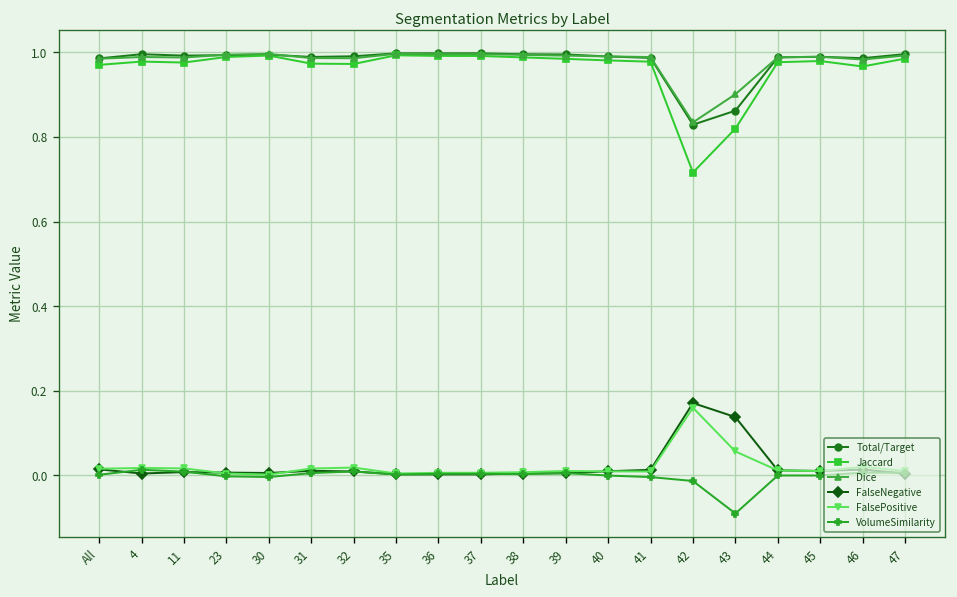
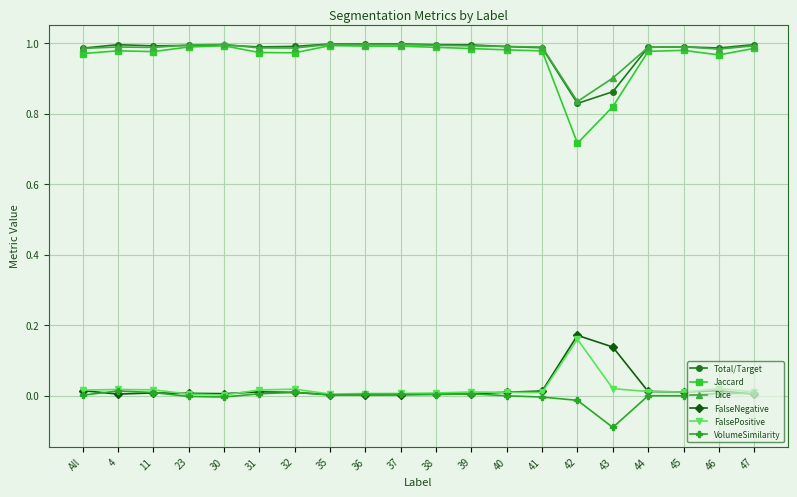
  {
    "FalsePositive": {
      "11": 0.02,
      "32": 0.02,
      "42": 0.16,
-     "43": 0.06
+     "43": 0.02
    }
  }
